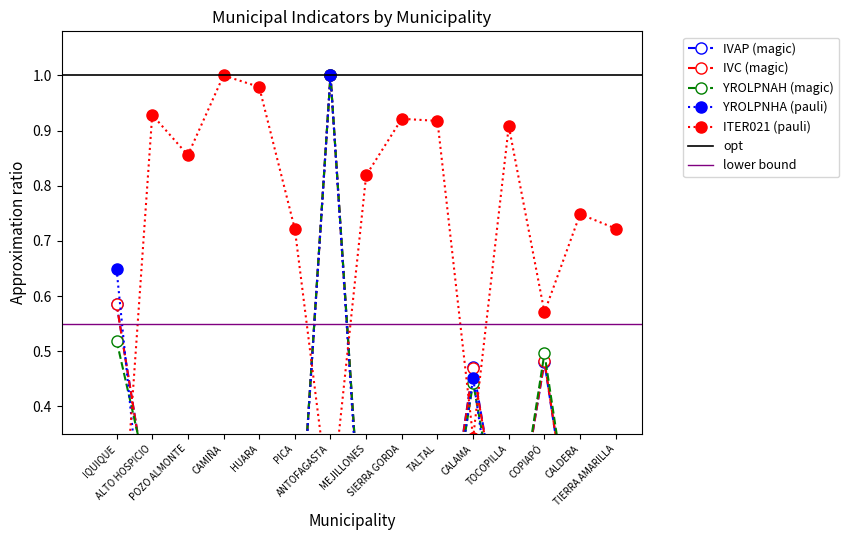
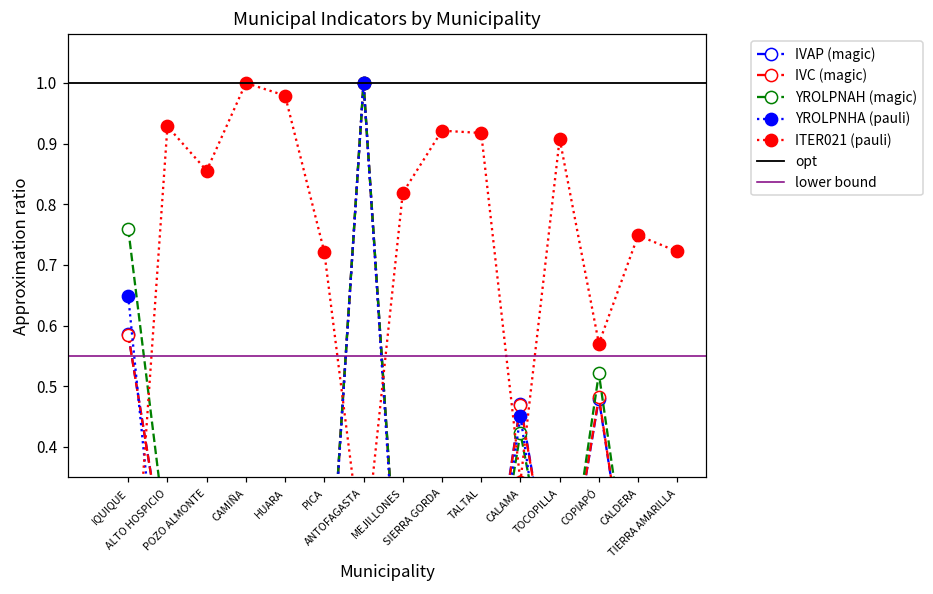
  {
    "YROLPNAH (magic)": {
-     "IQUIQUE": 0.52,
-     "CALAMA": 0.44,
-     "COPIAPÓ": 0.50
+     "IQUIQUE": 0.76,
+     "CALAMA": 0.42,
+     "COPIAPÓ": 0.52
    }
  }
